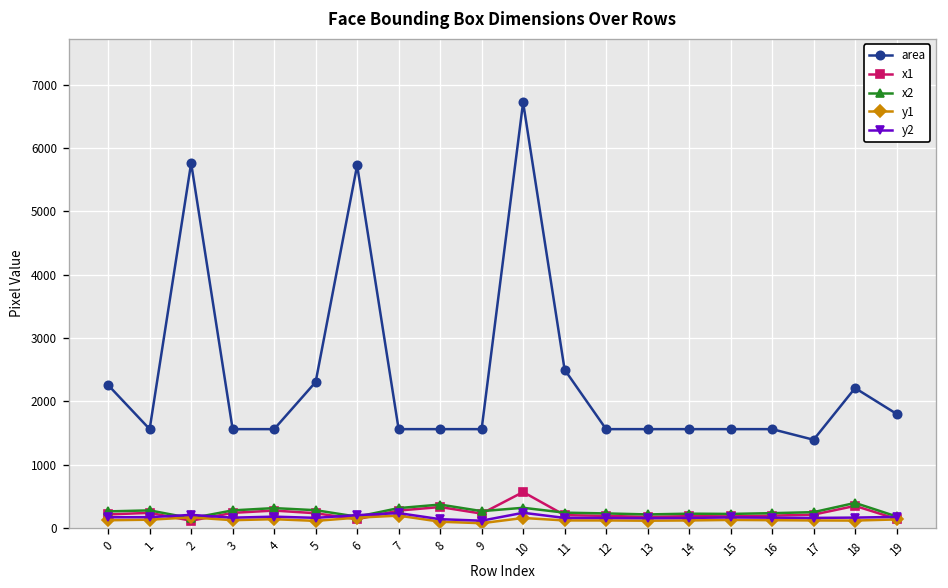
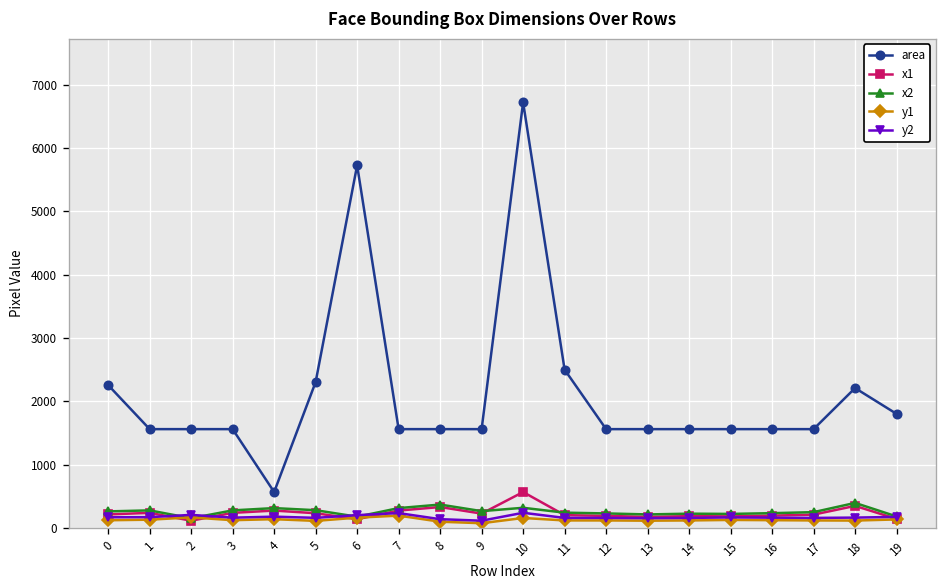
  {
    "area": {
      "0": 2300,
      "1": 1600,
-     "2": 5800,
+     "2": 1600,
      "3": 1600,
-     "4": 1600,
+     "4": 600,
      "5": 2300,
      "6": 5700,
      "7": 1600,
      "8": 1600,
      "9": 1600,
      "10": 6700,
      "11": 2500,
      "12": 1600,
      "13": 1600,
      "14": 1600,
      "15": 1600,
      "16": 1600,
-     "17": 1400,
+     "17": 1600,
      "18": 2200,
      "19": 1800
    },
    "x1": {
      "10": 600
    },
    "x2": {
      "10": 300
    },
    "y1": {
      "5": 100,
      "10": 200
    },
    "y2": {
      "5": 200,
      "10": 200
    }
  }
